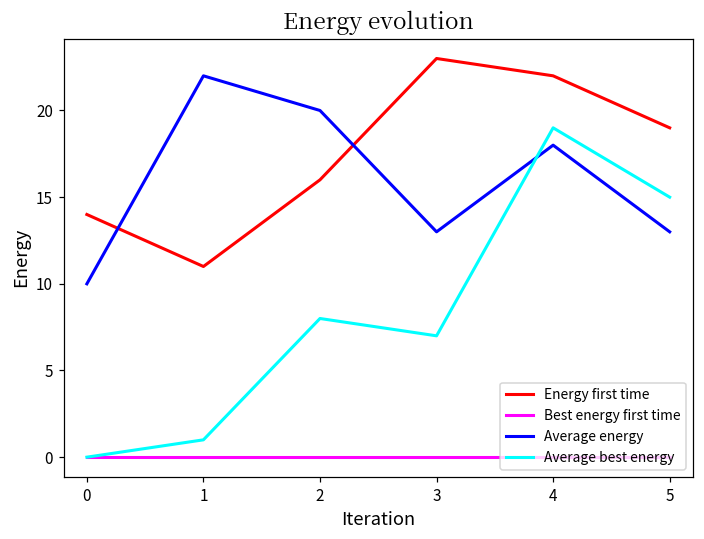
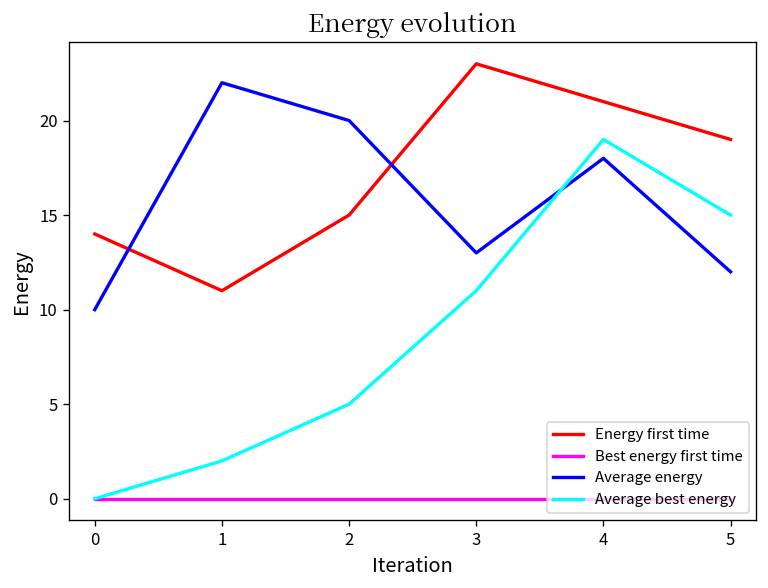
  {
    "Energy first time": {
      "0": 14,
      "1": 11,
-     "2": 16,
+     "2": 15,
      "3": 23,
-     "4": 22,
+     "4": 21,
      "5": 19
    },
    "Best energy first time": {
      "1": 0,
      "2": 0,
      "3": 0
    },
    "Average energy": {
      "0": 10,
      "1": 22,
      "2": 20,
      "3": 13,
      "4": 18,
-     "5": 13
+     "5": 12
    },
    "Average best energy": {
-     "1": 1,
-     "2": 8,
-     "3": 7,
+     "1": 2,
+     "2": 5,
+     "3": 11,
      "4": 19,
      "5": 15
    }
  }
